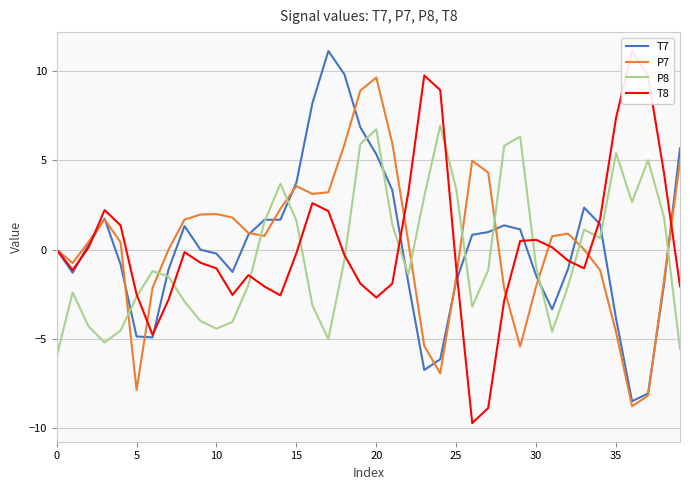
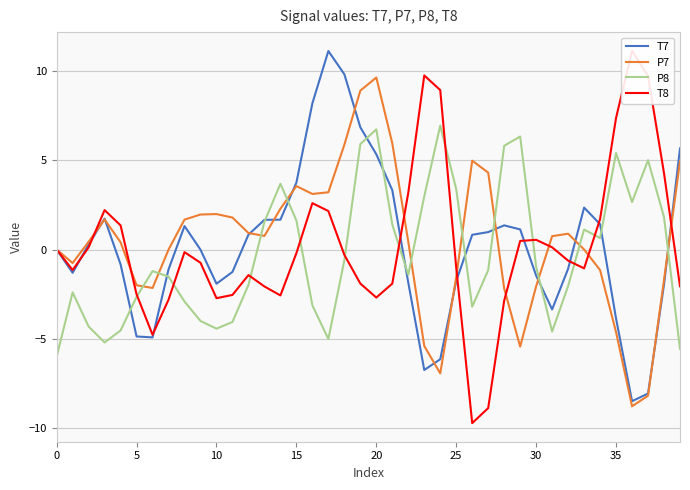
  {
    "T7": {
      "5": -4.9,
-     "10": -0.2,
+     "10": -1.9,
      "15": 3.7,
      "20": 5.3,
      "25": -1.8,
      "30": -1.5,
      "35": -3.9
    },
    "P7": {
-     "5": -7.9,
+     "5": -2.0,
      "10": 2.0,
      "15": 3.6,
      "20": 9.6,
      "25": -1.5,
      "30": -2.1,
      "35": -4.6
    },
    "P8": {
      "0": -6.0,
      "10": -4.4,
      "15": 1.6,
      "20": 6.7,
      "25": 3.4,
      "30": -1.0,
      "35": 5.4
    },
    "T8": {
-     "10": -1.1,
+     "10": -2.7,
      "15": -0.2,
      "20": -2.7,
      "25": -1.0,
      "30": 0.5,
      "35": 7.4
    }
  }
